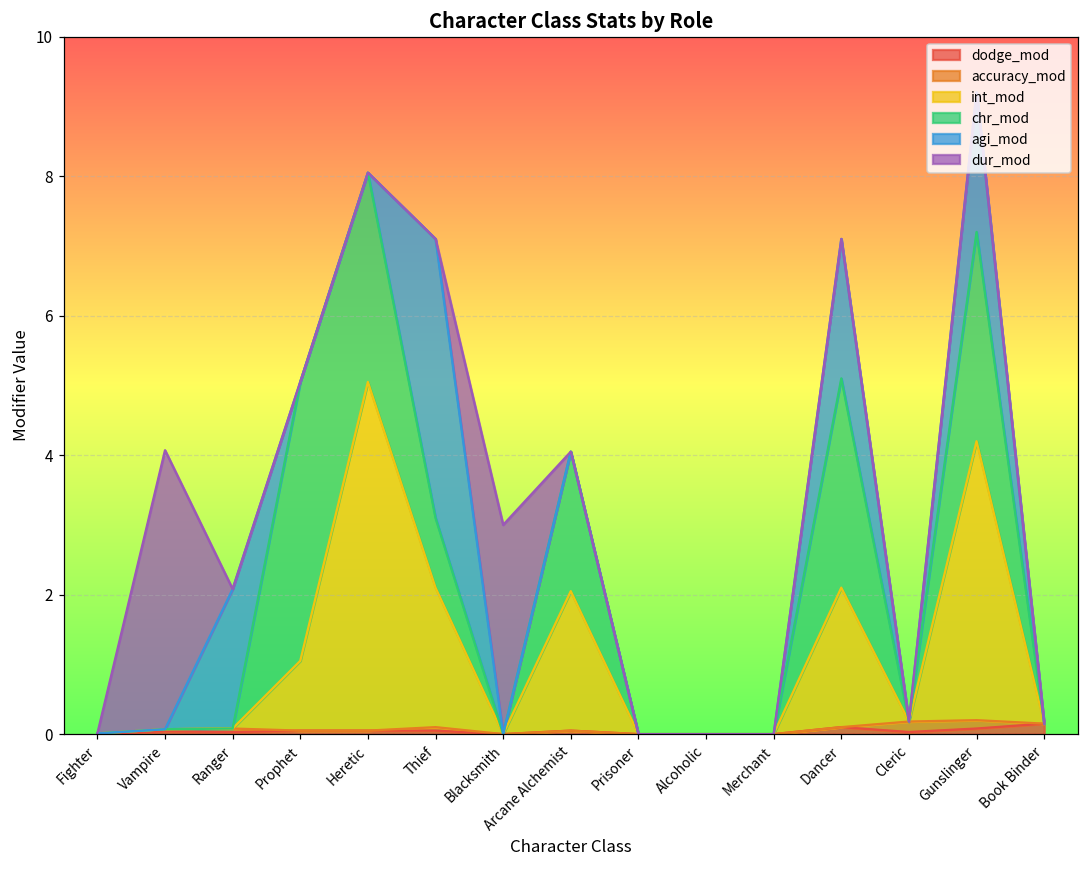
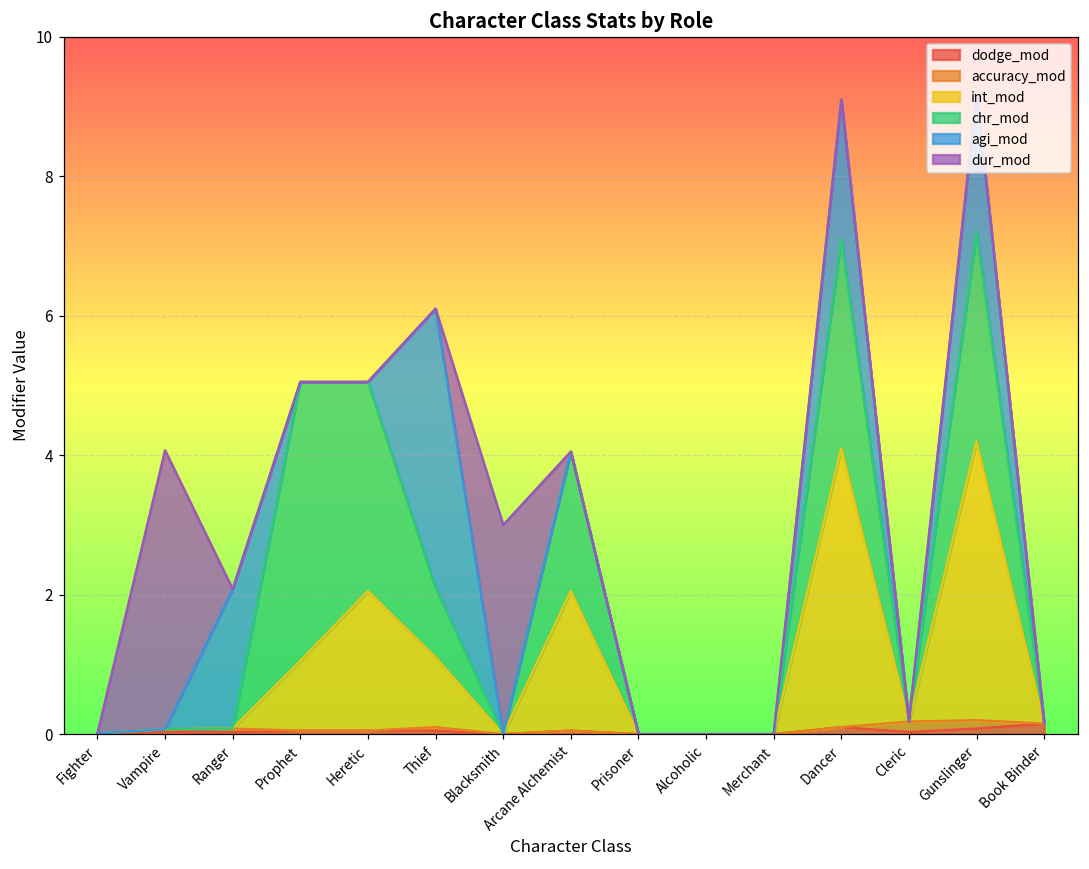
  {
    "int_mod": {
      "Prophet": 1,
-     "Heretic": 5,
-     "Thief": 2,
+     "Heretic": 2,
+     "Thief": 1,
      "Arcane Alchemist": 2,
-     "Dancer": 2,
+     "Dancer": 4,
      "Gunslinger": 4
    },
    "chr_mod": {
      "Thief": 1,
      "Dancer": 3,
      "Gunslinger": 3
    },
    "dur_mod": {
      "Vampire": 4,
      "Blacksmith": 3
    }
  }
